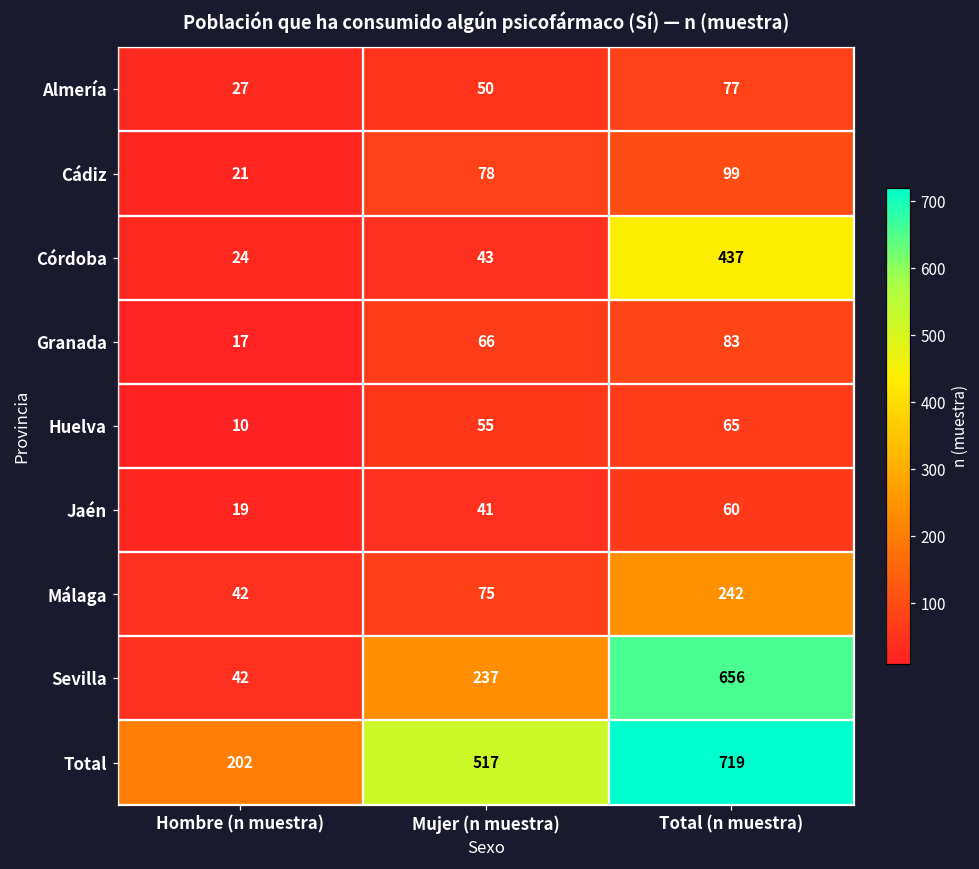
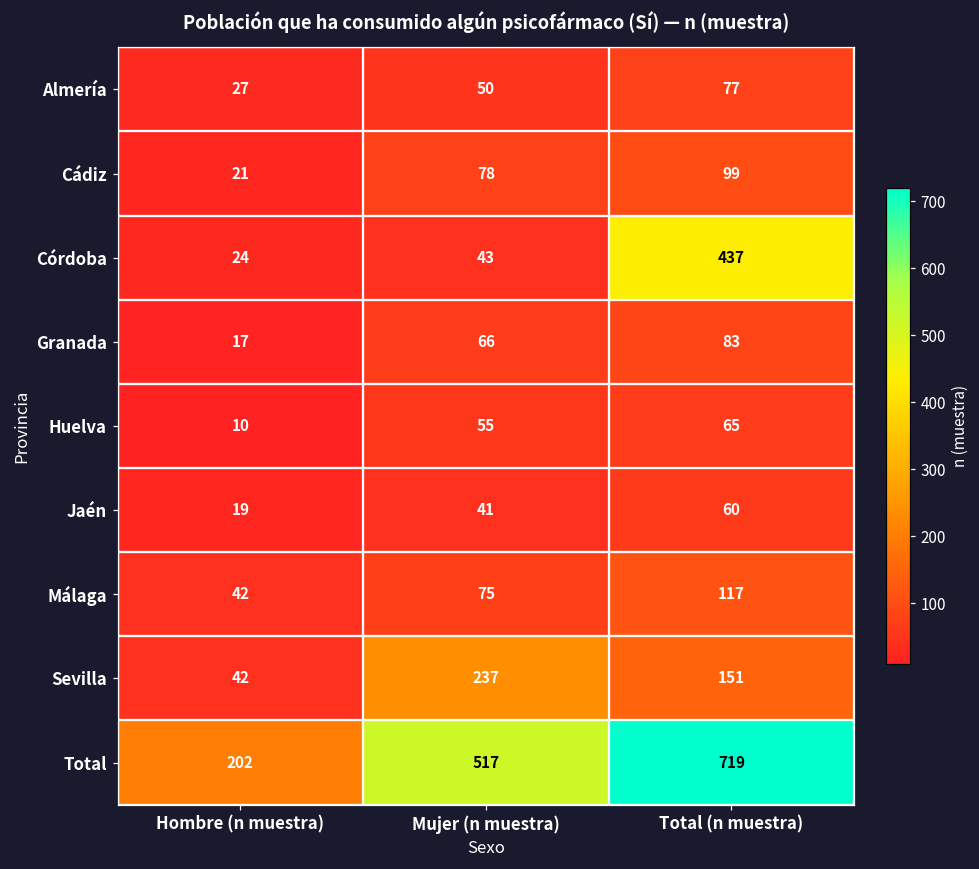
  {
    "Almería": {
      "Hombre (n muestra)": 27,
      "Mujer (n muestra)": 50,
      "Total (n muestra)": 77
    },
    "Cádiz": {
      "Hombre (n muestra)": 21,
      "Mujer (n muestra)": 78,
      "Total (n muestra)": 99
    },
    "Córdoba": {
      "Hombre (n muestra)": 24,
      "Mujer (n muestra)": 43,
      "Total (n muestra)": 437
    },
    "Granada": {
      "Hombre (n muestra)": 17,
      "Mujer (n muestra)": 66,
      "Total (n muestra)": 83
    },
    "Huelva": {
      "Hombre (n muestra)": 10,
      "Mujer (n muestra)": 55,
      "Total (n muestra)": 65
    },
    "Jaén": {
      "Hombre (n muestra)": 19,
      "Mujer (n muestra)": 41,
      "Total (n muestra)": 60
    },
    "Málaga": {
      "Hombre (n muestra)": 42,
      "Mujer (n muestra)": 75,
-     "Total (n muestra)": 242
+     "Total (n muestra)": 117
    },
    "Sevilla": {
      "Hombre (n muestra)": 42,
      "Mujer (n muestra)": 237,
-     "Total (n muestra)": 656
+     "Total (n muestra)": 151
    },
    "Total": {
      "Hombre (n muestra)": 202,
      "Mujer (n muestra)": 517,
      "Total (n muestra)": 719
    }
  }
